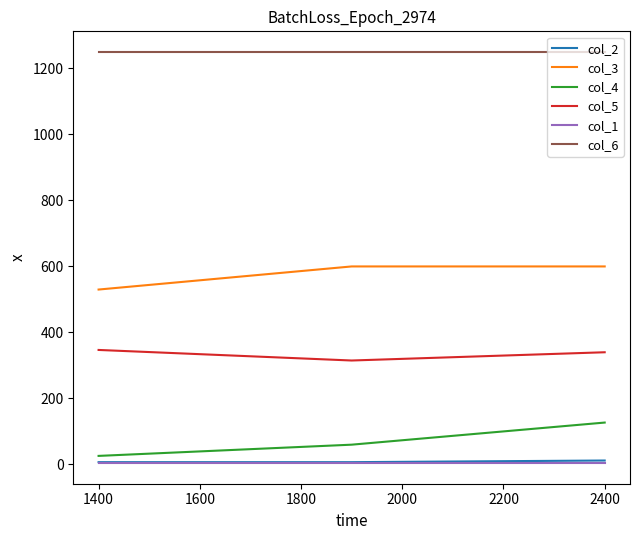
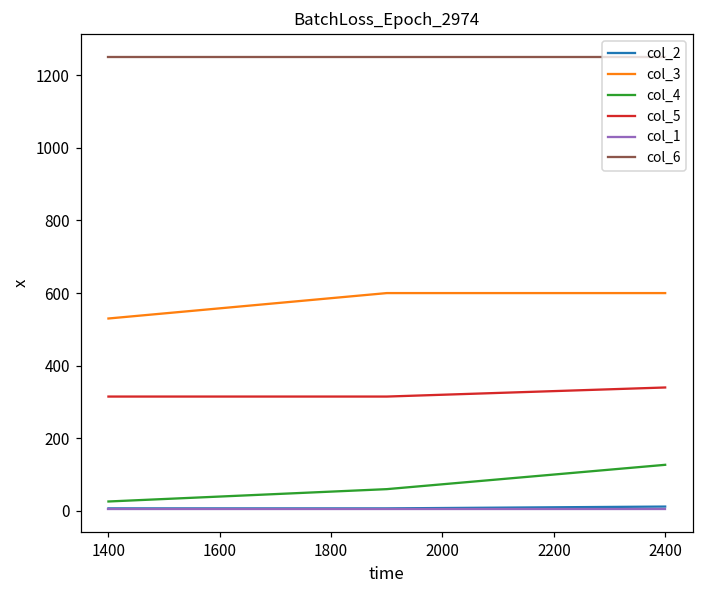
  {
    "col_2": {
      "2400": 10
    },
    "col_3": {
      "1400": 530,
      "2400": 600
    },
    "col_4": {
      "1400": 30,
      "2400": 130
    },
    "col_5": {
-     "1400": 350,
+     "1400": 320,
      "2400": 340
    },
    "col_1": {
      "2400": 0
    },
    "col_6": {
      "1400": 1250
    }
  }
